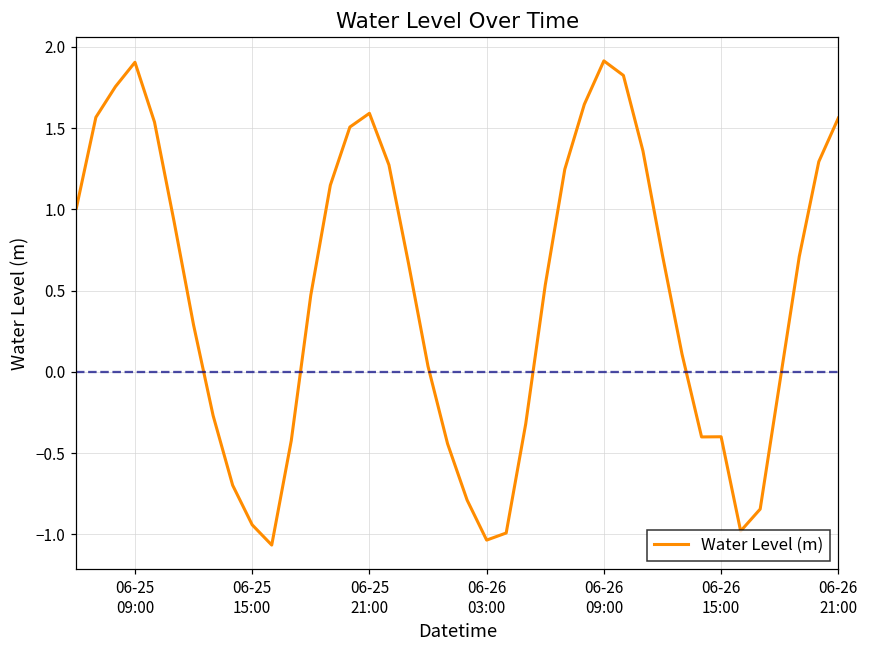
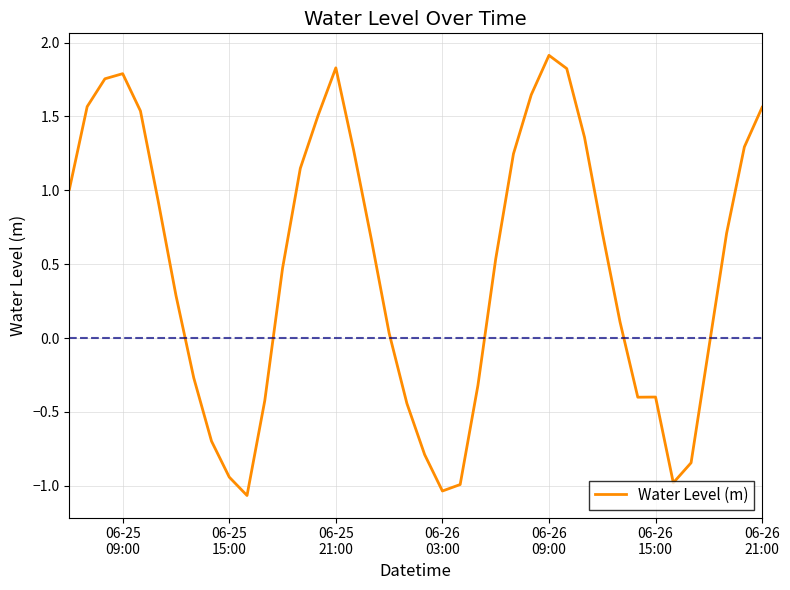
  {
-   "06-25 09:00": 1.91,
+   "06-25 09:00": 1.79,
    "06-25 15:00": -0.94,
-   "06-25 21:00": 1.59,
+   "06-25 21:00": 1.83,
    "06-26 03:00": -1.04,
    "06-26 09:00": 1.91,
    "06-26 15:00": -0.40,
    "06-26 21:00": 1.56
  }
